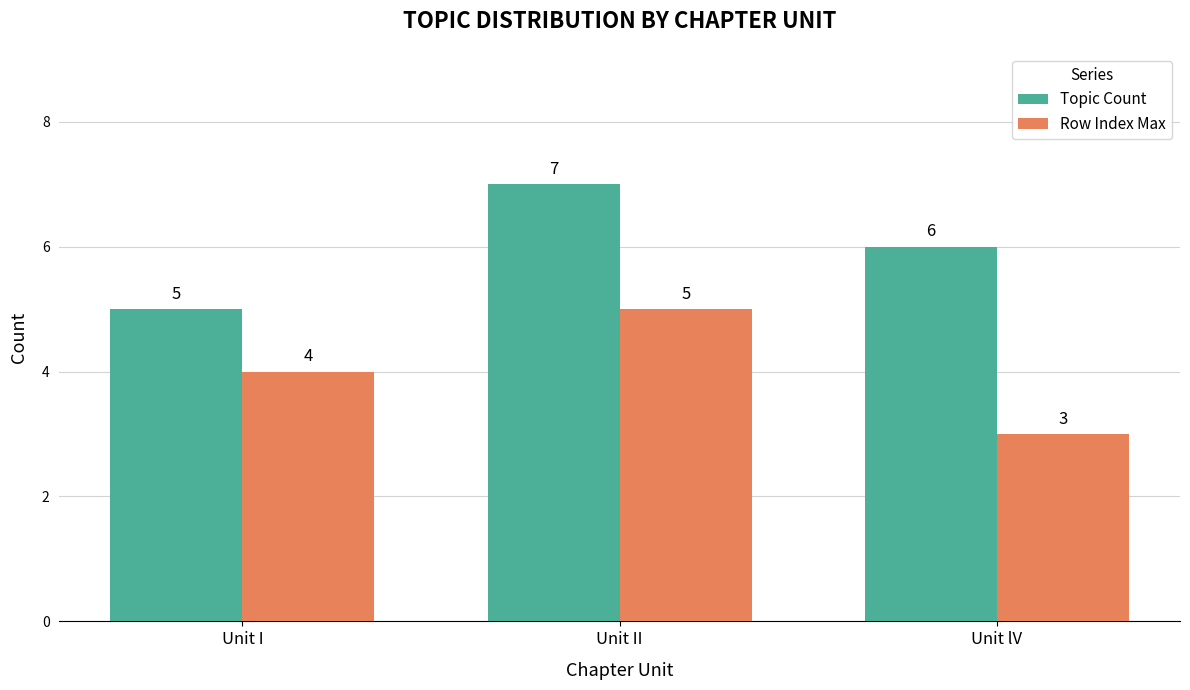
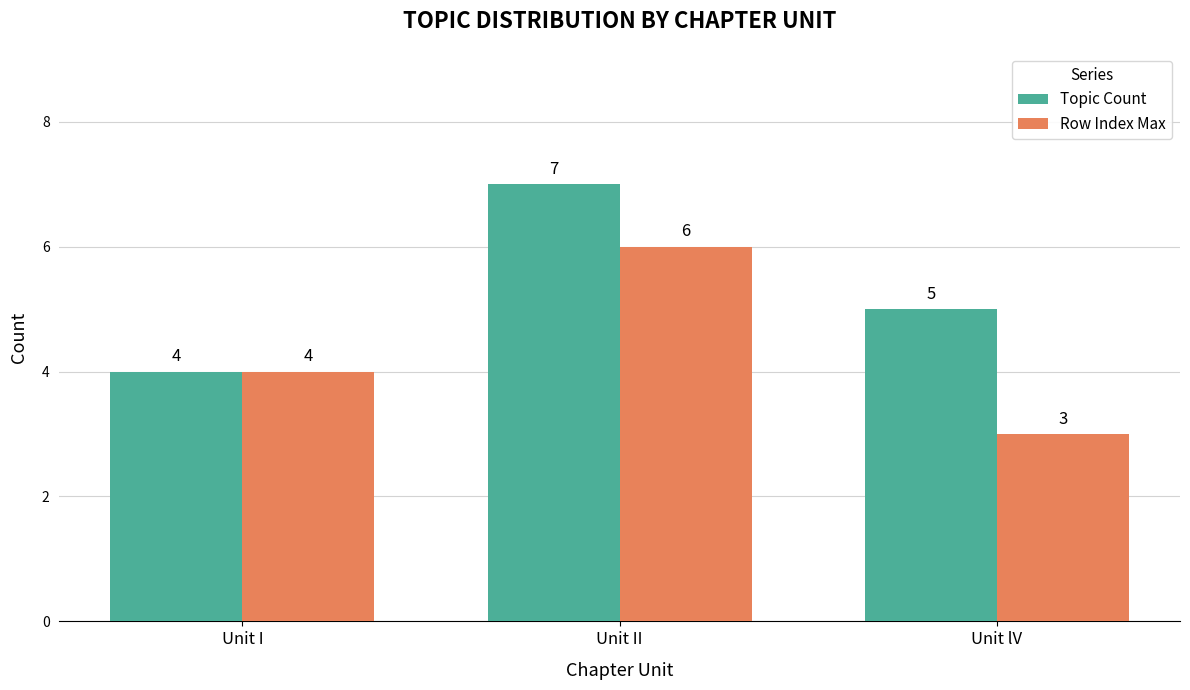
  {
    "Topic Count": {
-     "Unit I": 5,
+     "Unit I": 4,
      "Unit II": 7,
-     "Unit lV": 6
+     "Unit lV": 5
    },
    "Row Index Max": {
      "Unit I": 4,
-     "Unit II": 5,
+     "Unit II": 6,
      "Unit lV": 3
    }
  }
